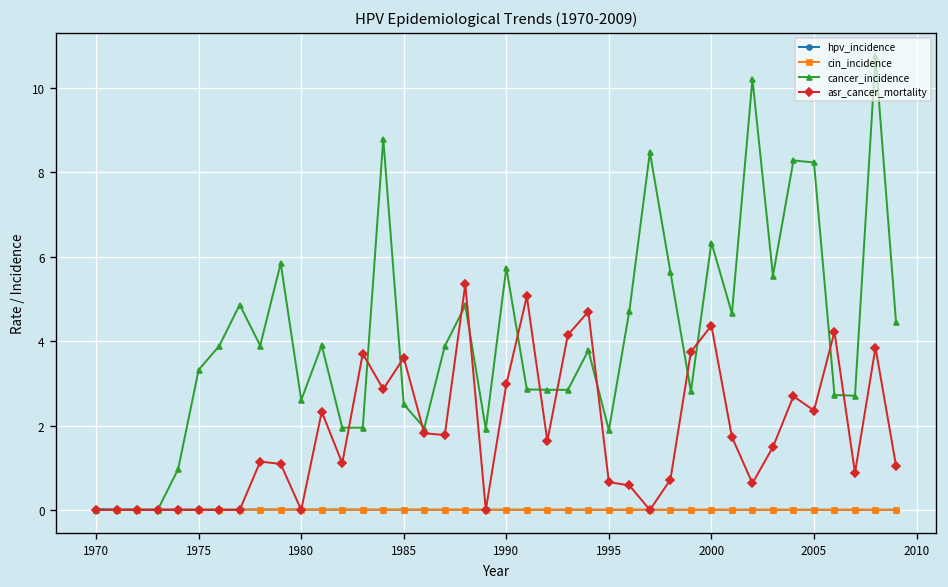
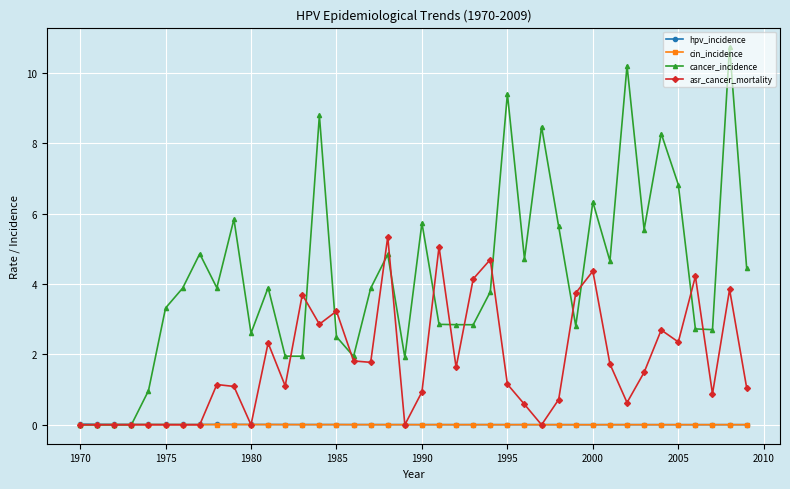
  {
    "cancer_incidence": {
      "1975": 3.3,
      "1980": 2.6,
      "1985": 2.5,
      "1990": 5.7,
-     "1995": 1.9,
+     "1995": 9.4,
      "2000": 6.3,
-     "2005": 8.2
+     "2005": 6.8
    },
    "asr_cancer_mortality": {
-     "1985": 3.6,
-     "1990": 3.0,
-     "1995": 0.7,
+     "1985": 3.2,
+     "1990": 0.9,
+     "1995": 1.2,
      "2000": 4.4,
      "2005": 2.4
    }
  }
